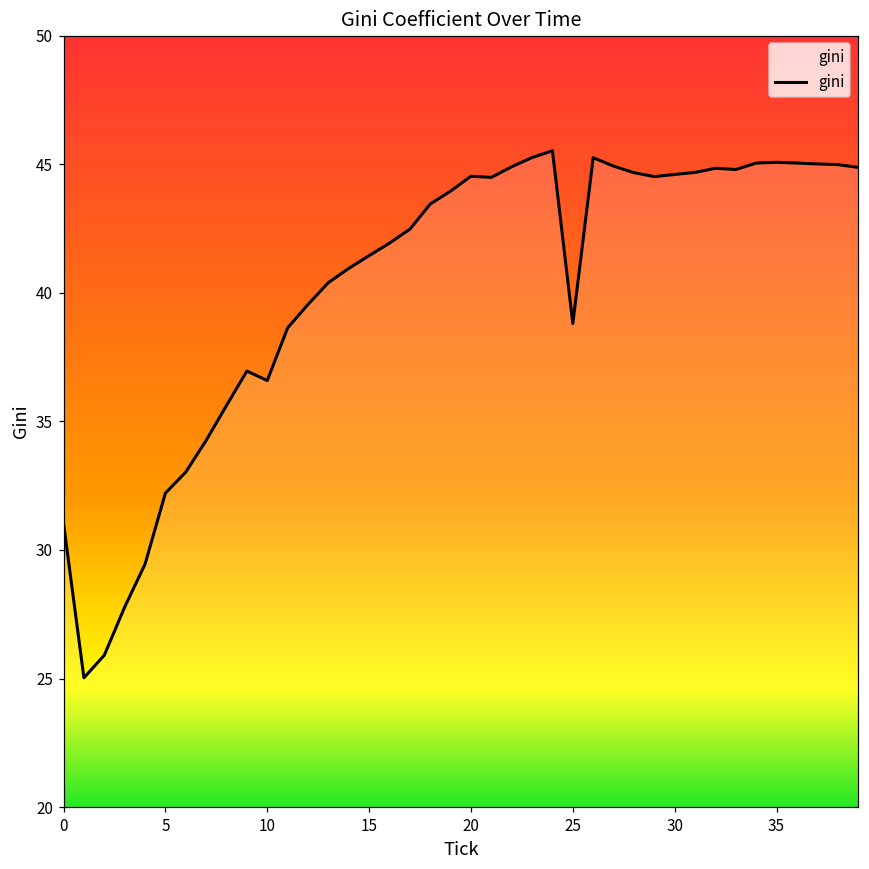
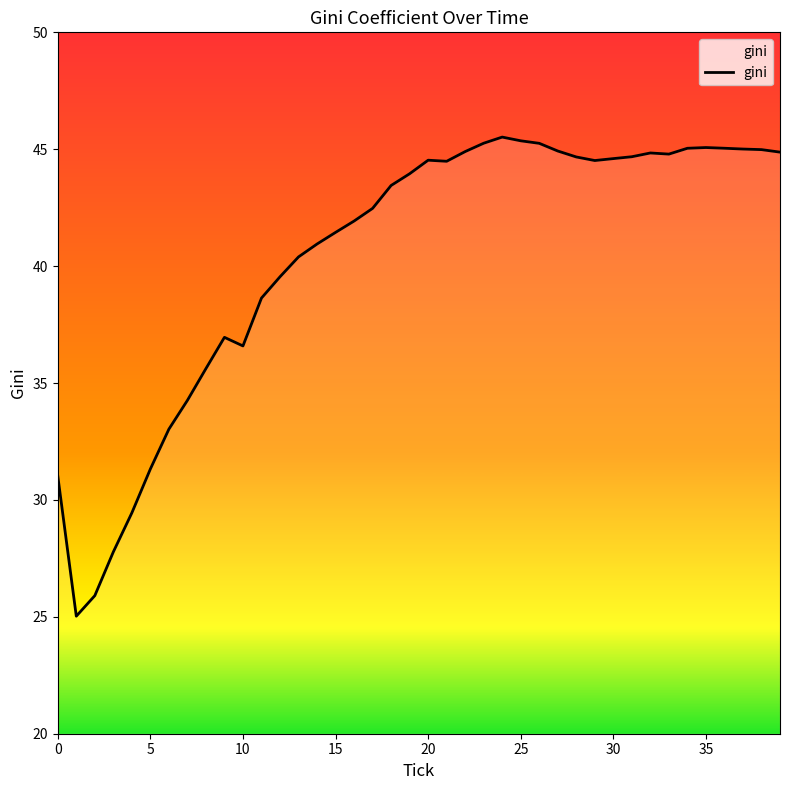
  {
    "0": 31.0,
-   "5": 32.2,
+   "5": 31.3,
    "10": 36.6,
    "15": 41.4,
    "20": 44.5,
-   "25": 38.8,
+   "25": 45.4,
    "30": 44.6,
    "35": 45.1
  }
